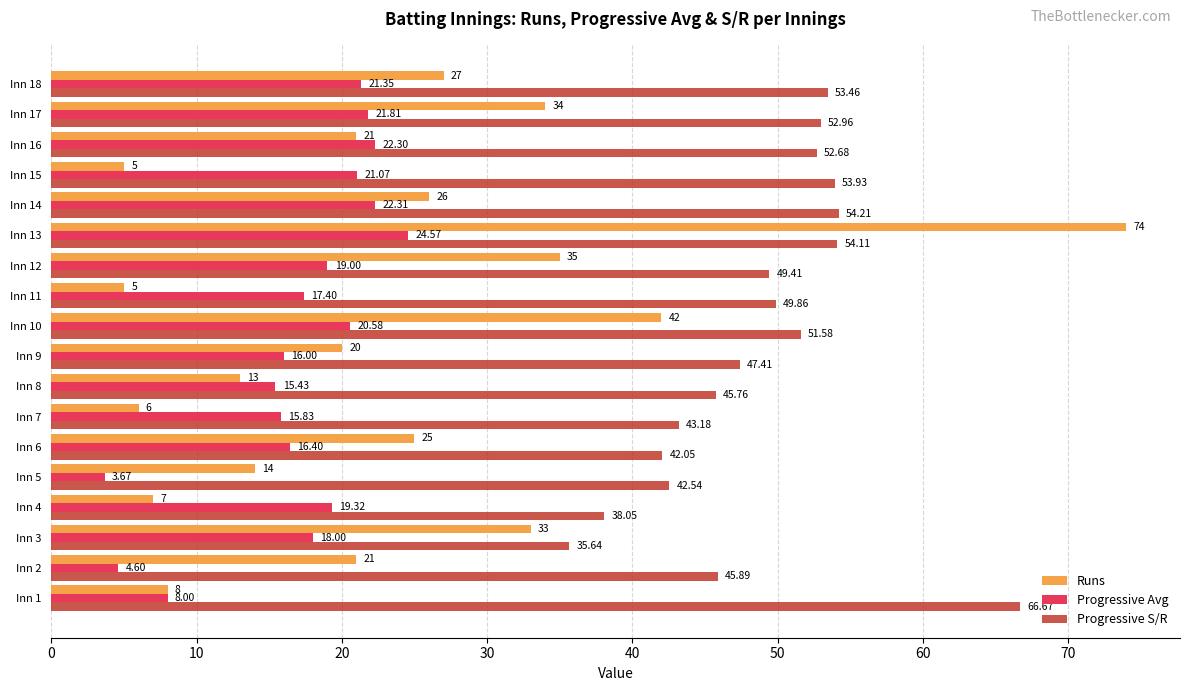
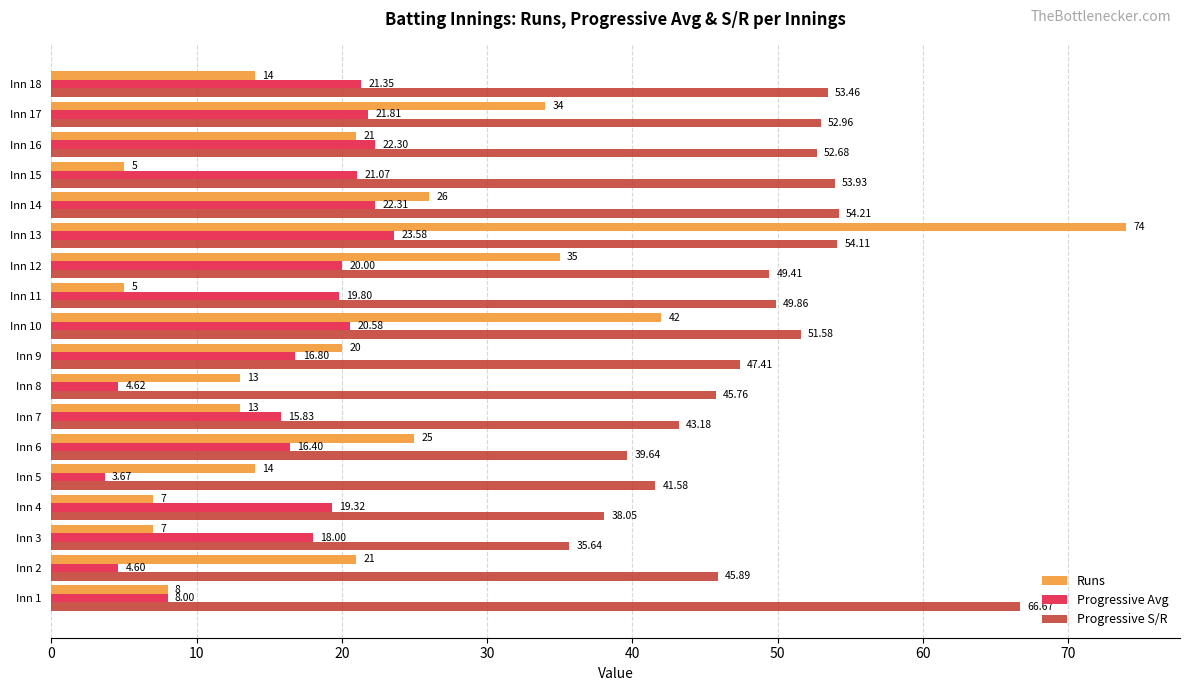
  {
    "Runs": {
-     "Inn 18": 27,
+     "Inn 18": 14,
      "Inn 17": 34,
      "Inn 16": 21,
      "Inn 15": 5,
      "Inn 14": 26,
      "Inn 13": 74,
      "Inn 12": 35,
      "Inn 11": 5,
      "Inn 10": 42,
      "Inn 9": 20,
      "Inn 8": 13,
-     "Inn 7": 6,
+     "Inn 7": 13,
      "Inn 6": 25,
      "Inn 5": 14,
      "Inn 4": 7,
-     "Inn 3": 33,
+     "Inn 3": 7,
      "Inn 2": 21,
      "Inn 1": 8
    },
    "Progressive Avg": {
      "Inn 18": 21.35,
      "Inn 17": 21.81,
      "Inn 16": 22.30,
      "Inn 15": 21.07,
      "Inn 14": 22.31,
-     "Inn 13": 24.57,
-     "Inn 12": 19.00,
-     "Inn 11": 17.40,
+     "Inn 13": 23.58,
+     "Inn 12": 20.00,
+     "Inn 11": 19.80,
      "Inn 10": 20.58,
-     "Inn 9": 16.00,
-     "Inn 8": 15.43,
+     "Inn 9": 16.80,
+     "Inn 8": 4.62,
      "Inn 7": 15.83,
      "Inn 6": 16.40,
      "Inn 5": 3.67,
      "Inn 4": 19.32,
      "Inn 3": 18.00,
      "Inn 2": 4.60,
      "Inn 1": 8.00
    },
    "Progressive S/R": {
      "Inn 18": 53.46,
      "Inn 17": 52.96,
      "Inn 16": 52.68,
      "Inn 15": 53.93,
      "Inn 14": 54.21,
      "Inn 13": 54.11,
      "Inn 12": 49.41,
      "Inn 11": 49.86,
      "Inn 10": 51.58,
      "Inn 9": 47.41,
      "Inn 8": 45.76,
      "Inn 7": 43.18,
-     "Inn 6": 42.05,
-     "Inn 5": 42.54,
+     "Inn 6": 39.64,
+     "Inn 5": 41.58,
      "Inn 4": 38.05,
      "Inn 3": 35.64,
      "Inn 2": 45.89,
      "Inn 1": 66.67
    }
  }
